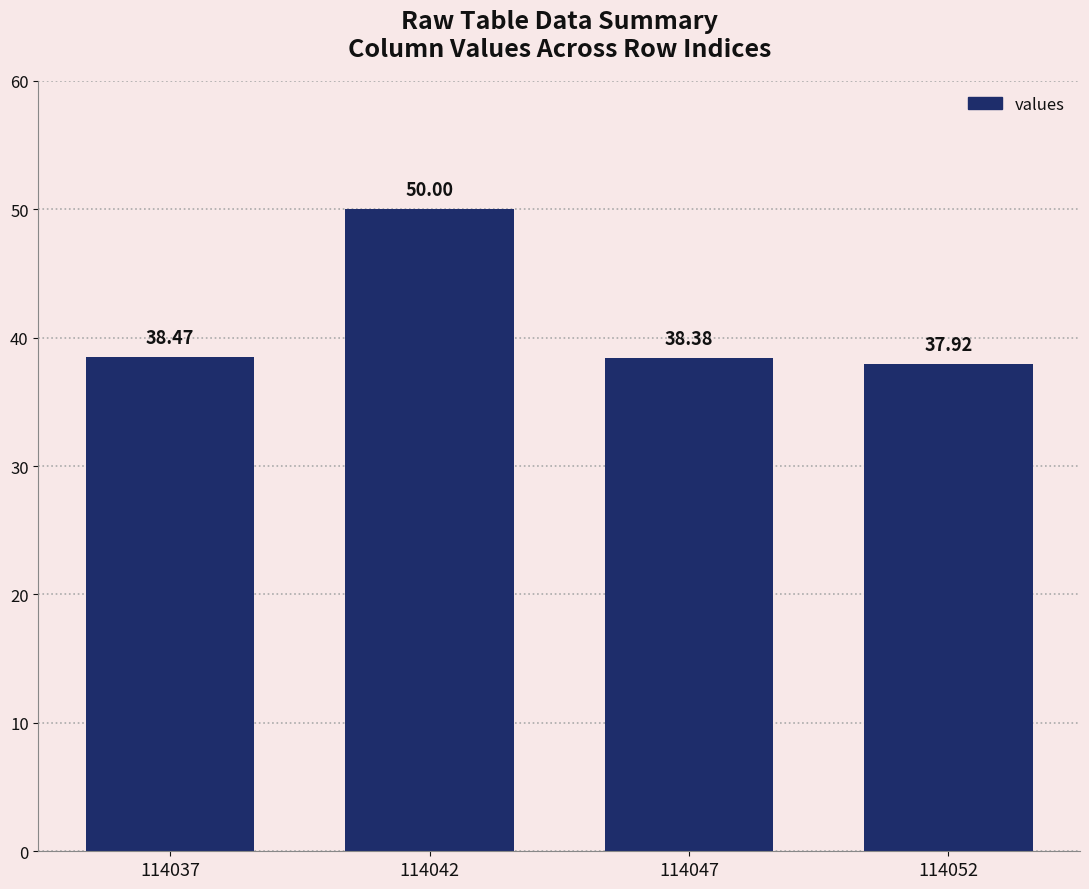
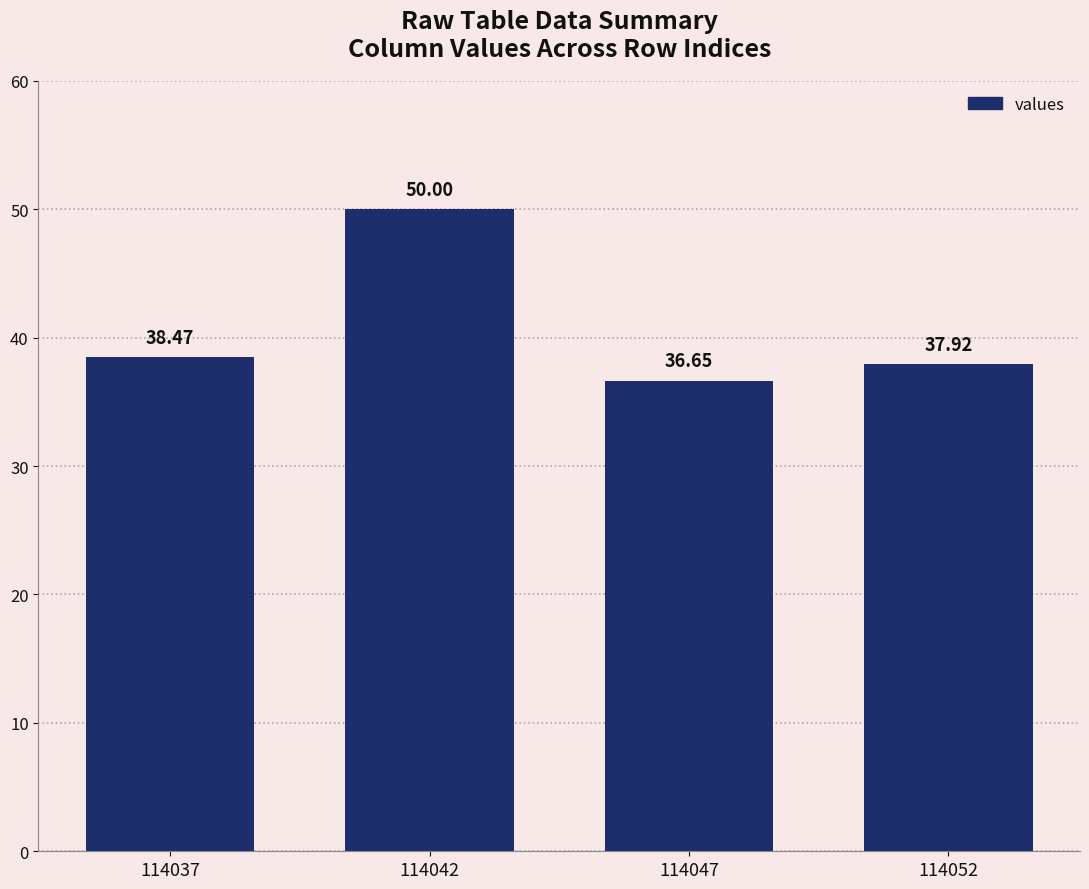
  {
    "114037": 38.47,
    "114042": 50.00,
-   "114047": 38.38,
+   "114047": 36.65,
    "114052": 37.92
  }
